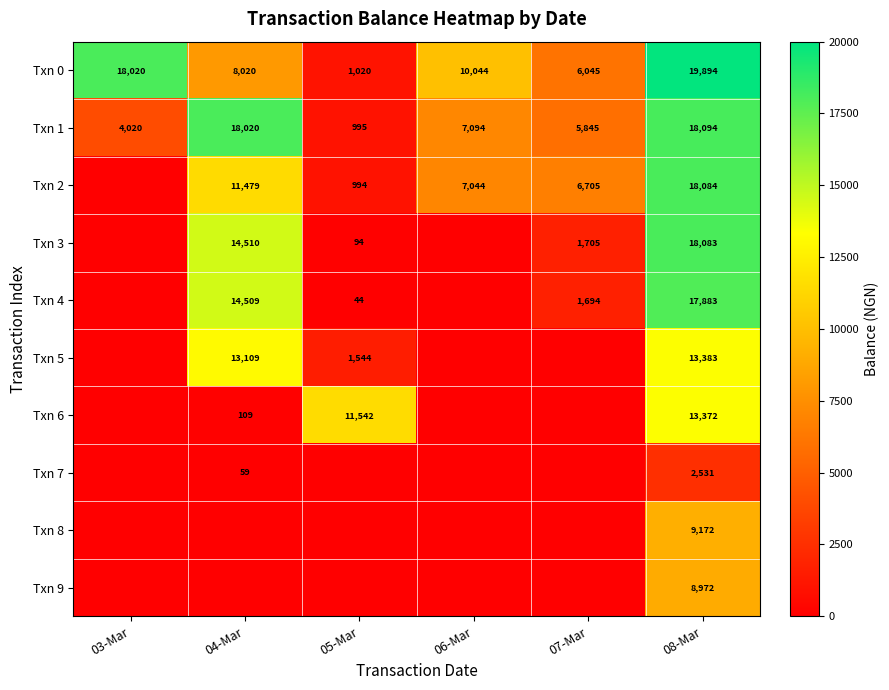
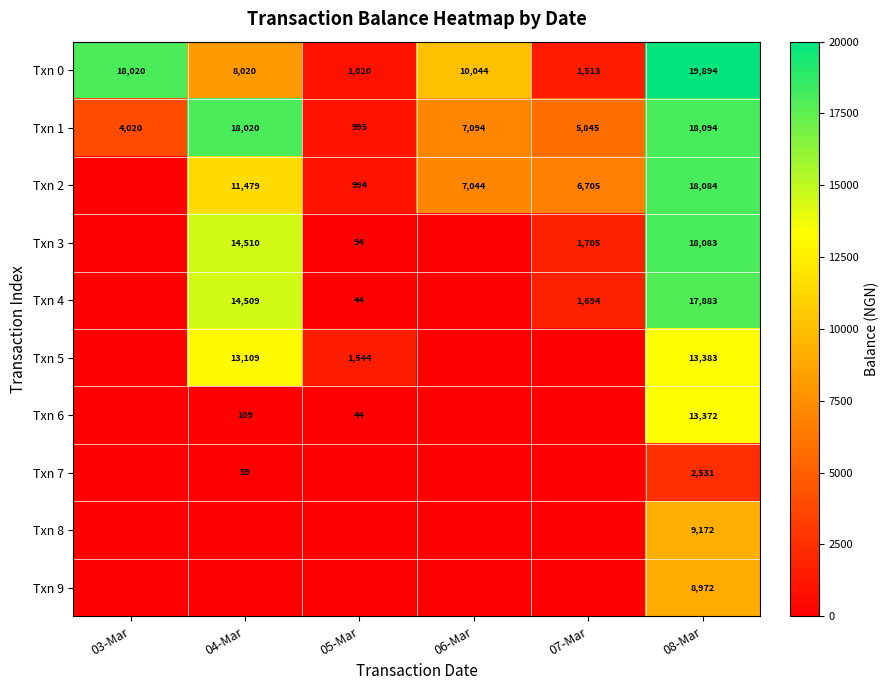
  {
    "Txn 0": {
      "03-Mar": "18,020",
      "04-Mar": "8,020",
      "05-Mar": "1,020",
      "06-Mar": "10,044",
-     "07-Mar": "6,045",
+     "07-Mar": "1,513",
      "08-Mar": "19,894"
    },
    "Txn 1": {
      "03-Mar": "4,020",
      "04-Mar": "18,020",
      "05-Mar": "995",
      "06-Mar": "7,094",
      "07-Mar": "5,845",
      "08-Mar": "18,094"
    },
    "Txn 2": {
      "04-Mar": "11,479",
      "05-Mar": "994",
      "06-Mar": "7,044",
      "07-Mar": "6,705",
      "08-Mar": "18,084"
    },
    "Txn 3": {
      "04-Mar": "14,510",
      "05-Mar": "94",
      "07-Mar": "1,705",
      "08-Mar": "18,083"
    },
    "Txn 4": {
      "04-Mar": "14,509",
      "05-Mar": "44",
      "07-Mar": "1,694",
      "08-Mar": "17,883"
    },
    "Txn 5": {
      "04-Mar": "13,109",
      "05-Mar": "1,544",
      "08-Mar": "13,383"
    },
    "Txn 6": {
      "04-Mar": "109",
-     "05-Mar": "11,542",
+     "05-Mar": "44",
      "08-Mar": "13,372"
    },
    "Txn 7": {
      "04-Mar": "59",
      "08-Mar": "2,531"
    },
    "Txn 8": {
      "08-Mar": "9,172"
    },
    "Txn 9": {
      "08-Mar": "8,972"
    }
  }
